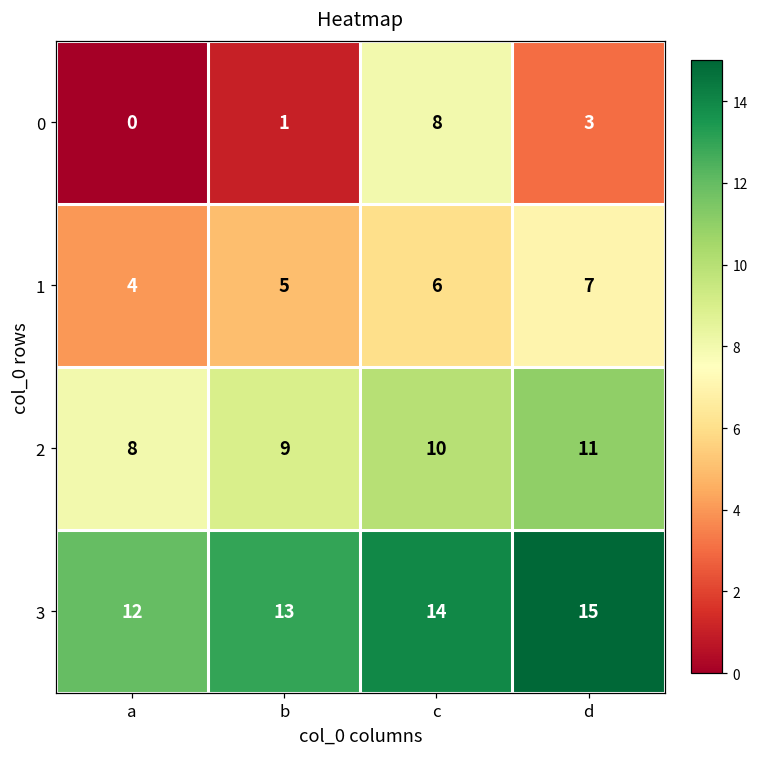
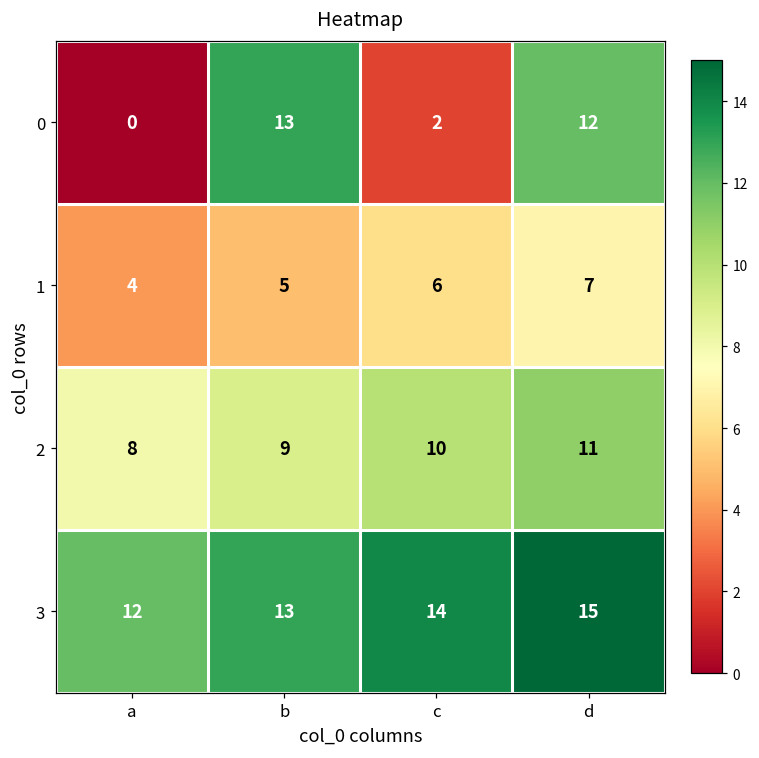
  {
    "0": {
      "a": 0,
-     "b": 1,
-     "c": 8,
-     "d": 3
+     "b": 13,
+     "c": 2,
+     "d": 12
    },
    "1": {
      "a": 4,
      "b": 5,
      "c": 6,
      "d": 7
    },
    "2": {
      "a": 8,
      "b": 9,
      "c": 10,
      "d": 11
    },
    "3": {
      "a": 12,
      "b": 13,
      "c": 14,
      "d": 15
    }
  }
